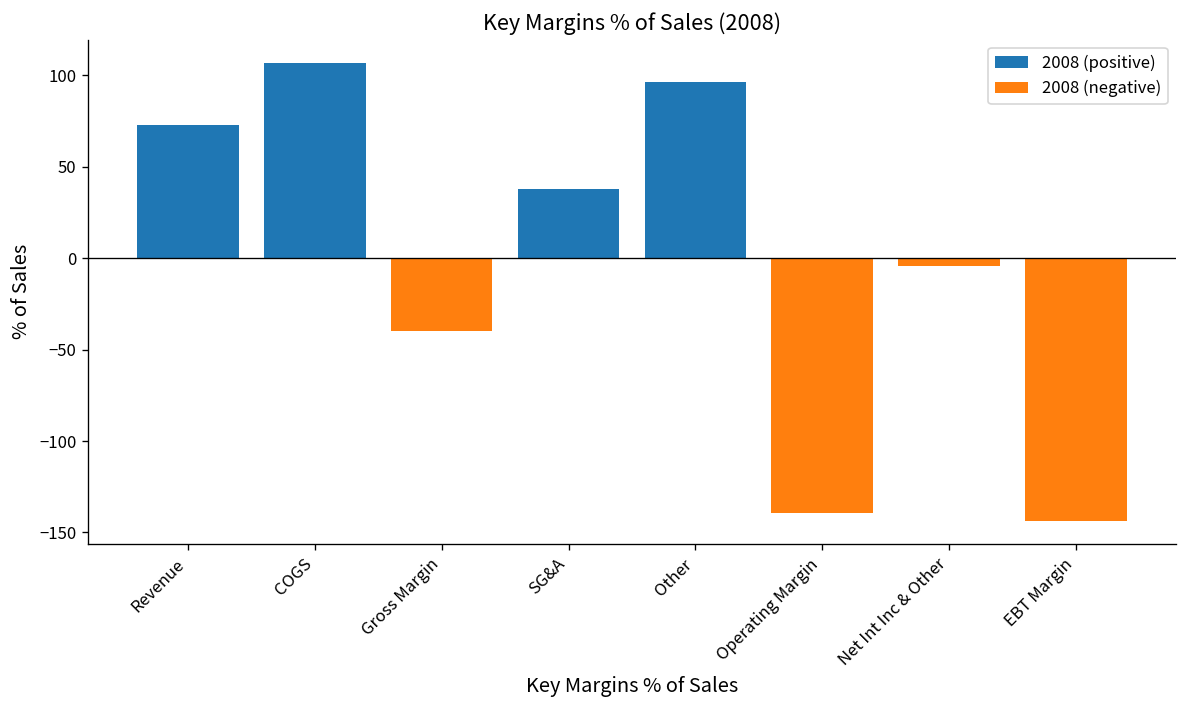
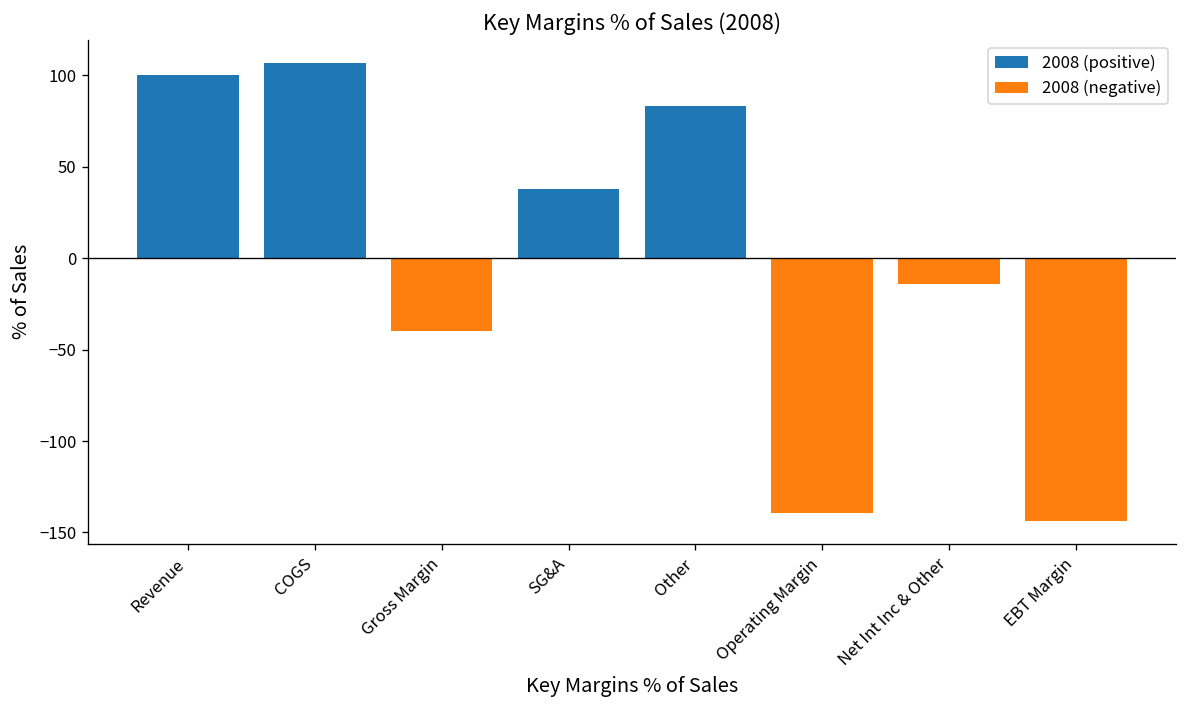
  {
    "2008 (positive)": {
-     "Revenue": 73,
+     "Revenue": 100,
      "COGS": 107,
      "Gross Margin": 0,
      "SG&A": 38,
-     "Other": 96,
+     "Other": 83,
      "Operating Margin": 0,
      "Net Int Inc & Other": 0,
      "EBT Margin": 0
    },
    "2008 (negative)": {
      "Revenue": 0,
      "COGS": 0,
      "Gross Margin": -40,
      "SG&A": 0,
      "Other": 0,
      "Operating Margin": -139,
-     "Net Int Inc & Other": -5,
+     "Net Int Inc & Other": -14,
      "EBT Margin": -144
    }
  }
